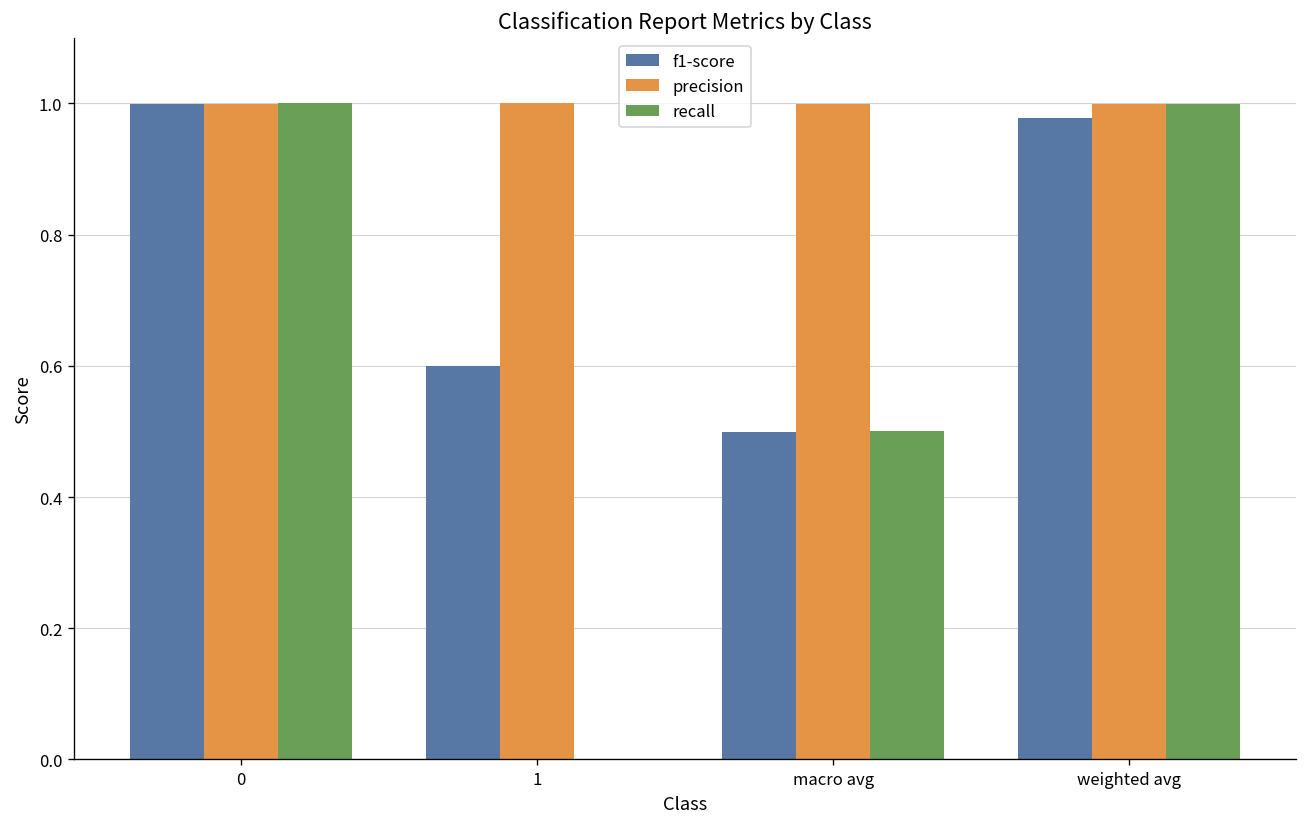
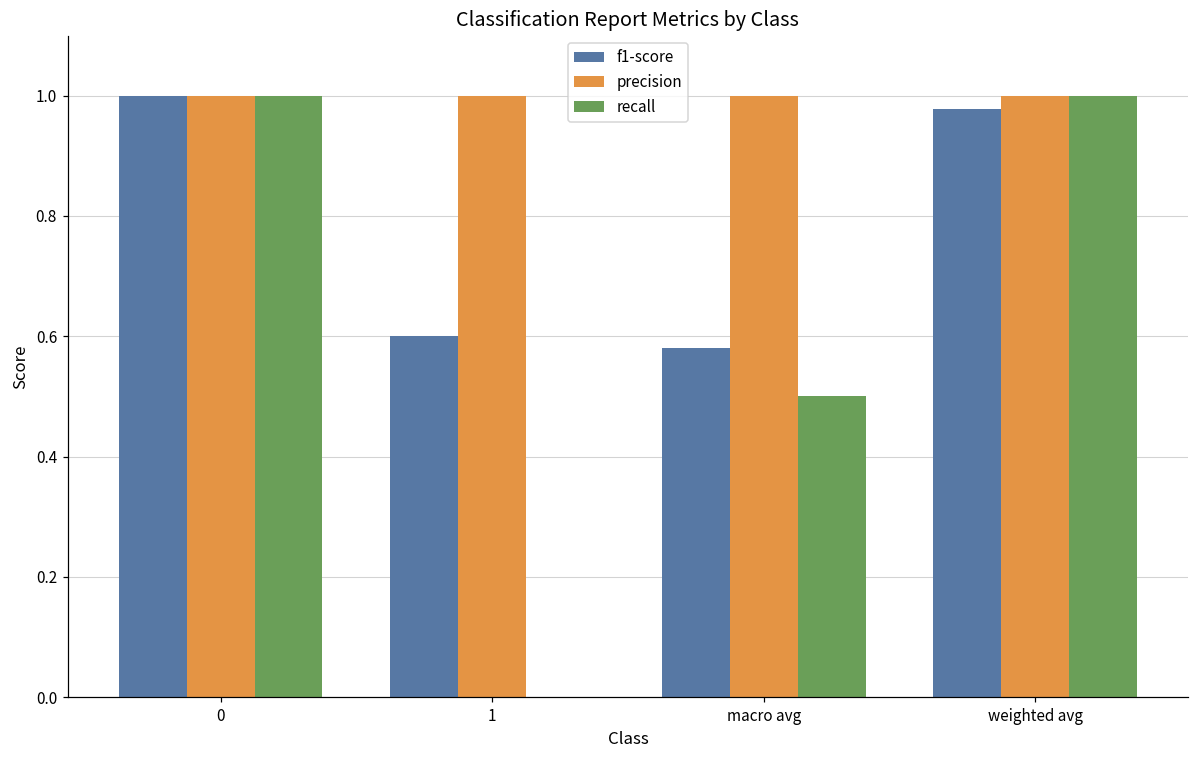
  {
    "f1-score": {
      "0": 1.00,
      "1": 0.60,
-     "macro avg": 0.50,
+     "macro avg": 0.58,
      "weighted avg": 0.98
    },
    "precision": {
      "0": 1.00,
      "1": 1.00,
      "macro avg": 1.00,
      "weighted avg": 1.00
    },
    "recall": {
      "0": 1.00,
      "1": 0.00,
      "macro avg": 0.50,
      "weighted avg": 1.00
    }
  }
